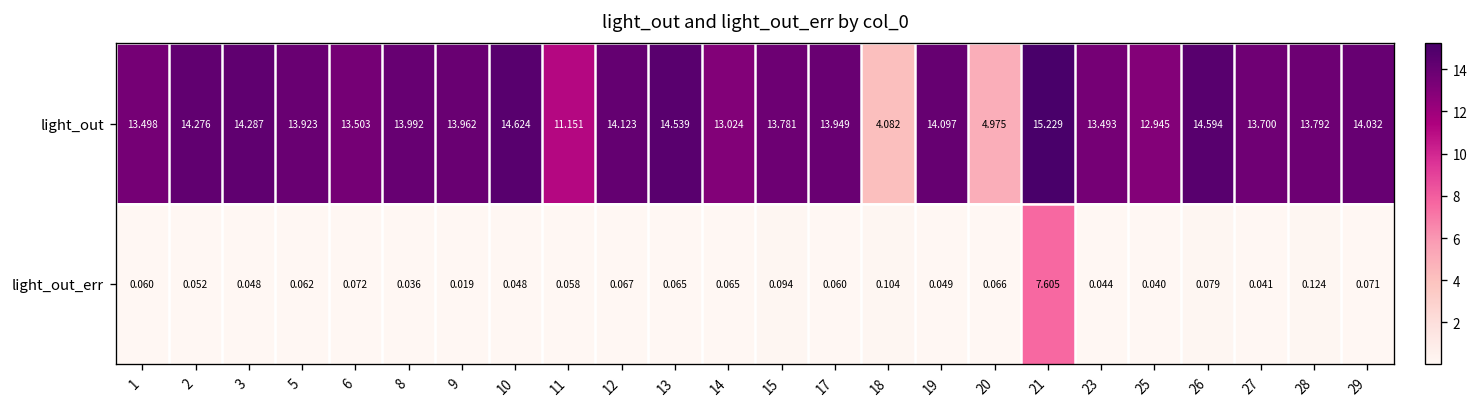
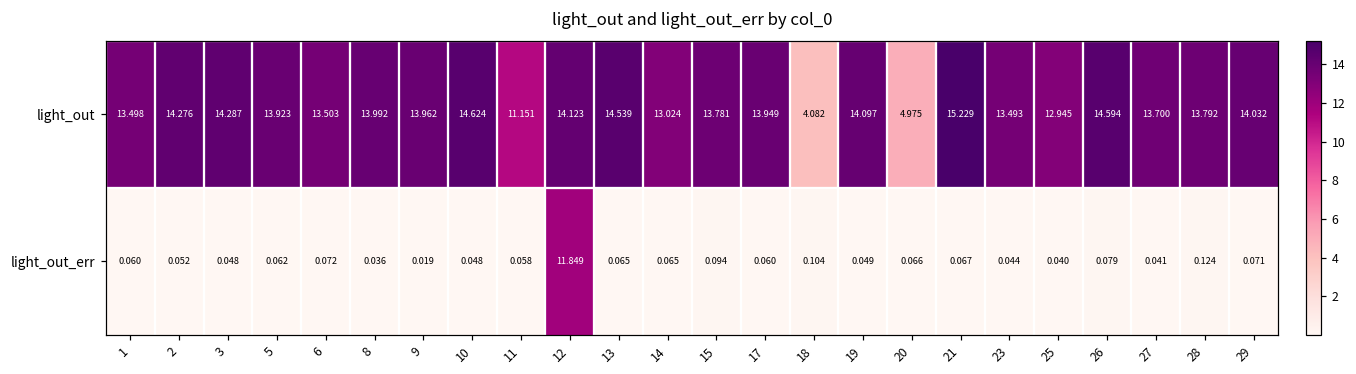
  {
    "light_out": {
      "1": 13.498,
      "2": 14.276,
      "3": 14.287,
      "5": 13.923,
      "6": 13.503,
      "8": 13.992,
      "9": 13.962,
      "10": 14.624,
      "11": 11.151,
      "12": 14.123,
      "13": 14.539,
      "14": 13.024,
      "15": 13.781,
      "17": 13.949,
      "18": 4.082,
      "19": 14.097,
      "20": 4.975,
      "21": 15.229,
      "23": 13.493,
      "25": 12.945,
      "26": 14.594,
      "27": 13.700,
      "28": 13.792,
      "29": 14.032
    },
    "light_out_err": {
      "1": 0.060,
      "2": 0.052,
      "3": 0.048,
      "5": 0.062,
      "6": 0.072,
      "8": 0.036,
      "9": 0.019,
      "10": 0.048,
      "11": 0.058,
-     "12": 0.067,
+     "12": 11.849,
      "13": 0.065,
      "14": 0.065,
      "15": 0.094,
      "17": 0.060,
      "18": 0.104,
      "19": 0.049,
      "20": 0.066,
-     "21": 7.605,
+     "21": 0.067,
      "23": 0.044,
      "25": 0.040,
      "26": 0.079,
      "27": 0.041,
      "28": 0.124,
      "29": 0.071
    }
  }
